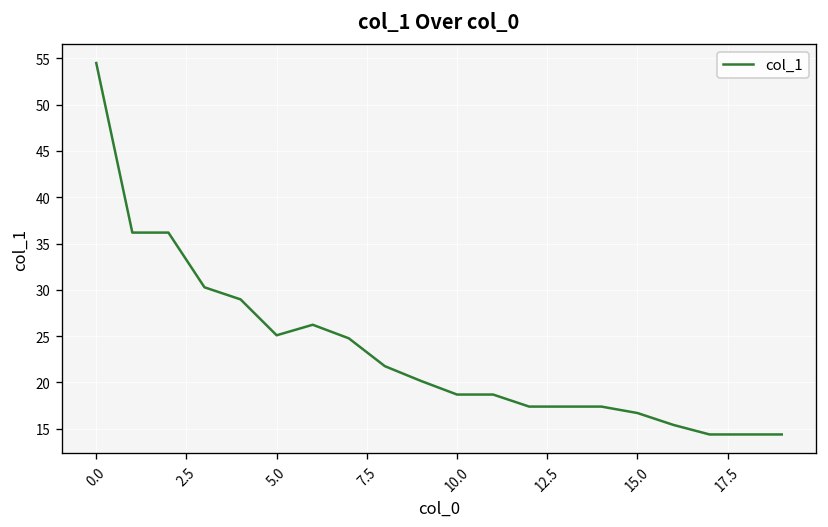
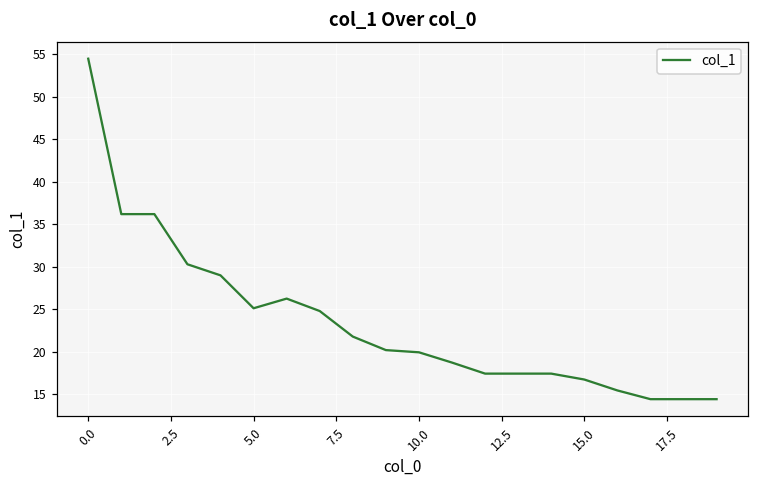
  {
    "0.0": 54,
    "5.0": 25,
-   "10.0": 19,
+   "10.0": 20,
    "15.0": 17
  }
